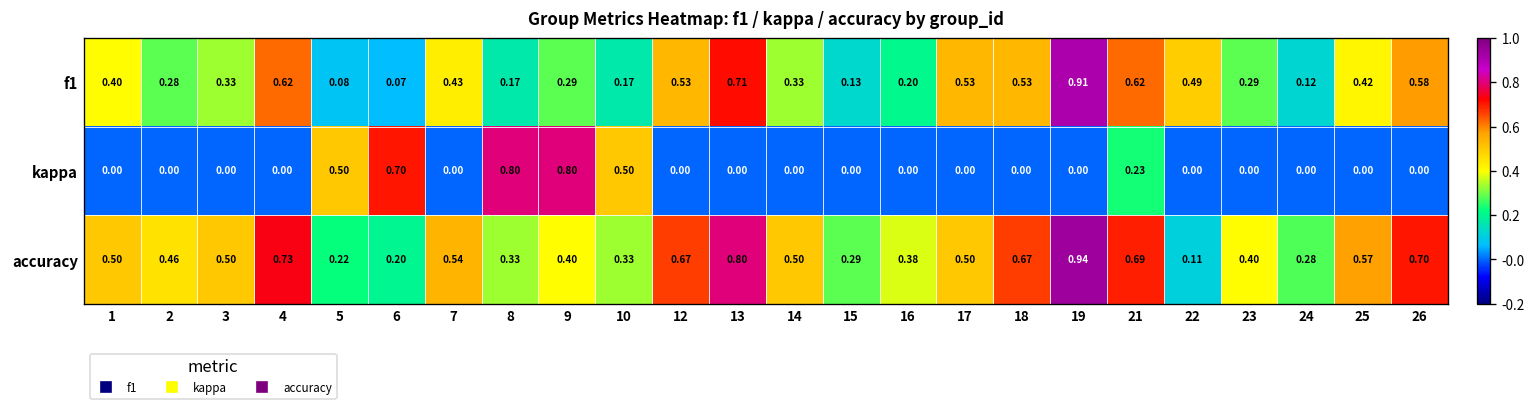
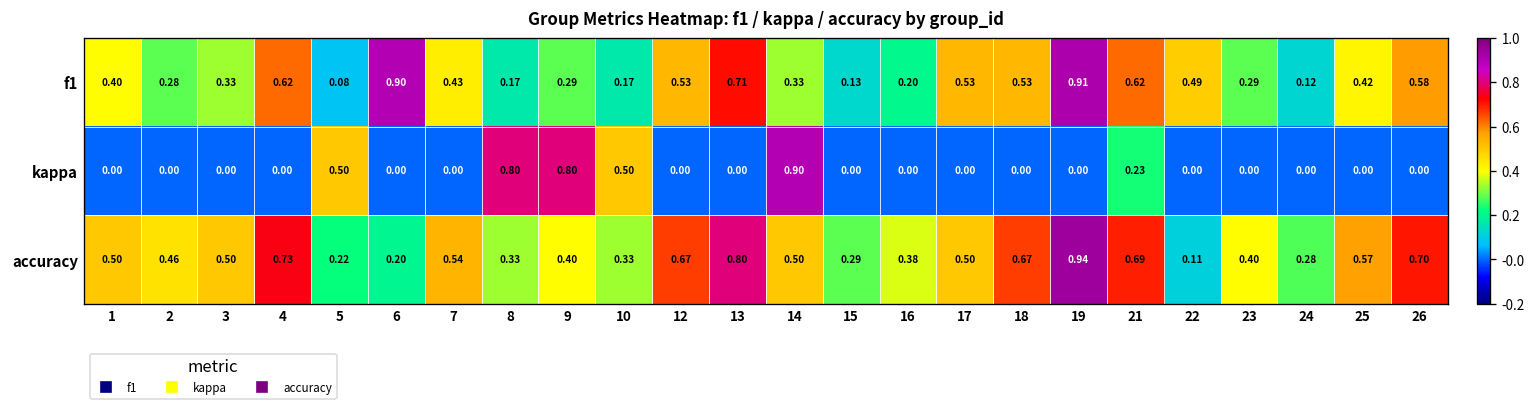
  {
    "f1": {
      "1": 0.40,
      "2": 0.28,
      "3": 0.33,
      "4": 0.62,
      "5": 0.08,
-     "6": 0.07,
+     "6": 0.90,
      "7": 0.43,
      "8": 0.17,
      "9": 0.29,
      "10": 0.17,
      "12": 0.53,
      "13": 0.71,
      "14": 0.33,
      "15": 0.13,
      "16": 0.20,
      "17": 0.53,
      "18": 0.53,
      "19": 0.91,
      "21": 0.62,
      "22": 0.49,
      "23": 0.29,
      "24": 0.12,
      "25": 0.42,
      "26": 0.58
    },
    "kappa": {
      "1": 0.00,
      "2": 0.00,
      "3": 0.00,
      "4": 0.00,
      "5": 0.50,
-     "6": 0.70,
+     "6": 0.00,
      "7": 0.00,
      "8": 0.80,
      "9": 0.80,
      "10": 0.50,
      "12": 0.00,
      "13": 0.00,
-     "14": 0.00,
+     "14": 0.90,
      "15": 0.00,
      "16": 0.00,
      "17": 0.00,
      "18": 0.00,
      "19": 0.00,
      "21": 0.23,
      "22": 0.00,
      "23": 0.00,
      "24": 0.00,
      "25": 0.00,
      "26": 0.00
    },
    "accuracy": {
      "1": 0.50,
      "2": 0.46,
      "3": 0.50,
      "4": 0.73,
      "5": 0.22,
      "6": 0.20,
      "7": 0.54,
      "8": 0.33,
      "9": 0.40,
      "10": 0.33,
      "12": 0.67,
      "13": 0.80,
      "14": 0.50,
      "15": 0.29,
      "16": 0.38,
      "17": 0.50,
      "18": 0.67,
      "19": 0.94,
      "21": 0.69,
      "22": 0.11,
      "23": 0.40,
      "24": 0.28,
      "25": 0.57,
      "26": 0.70
    }
  }
